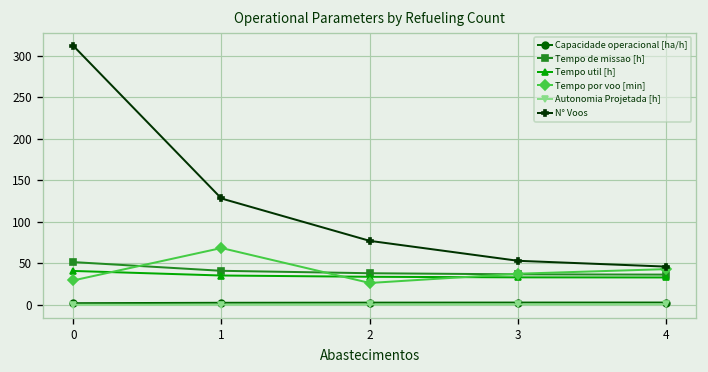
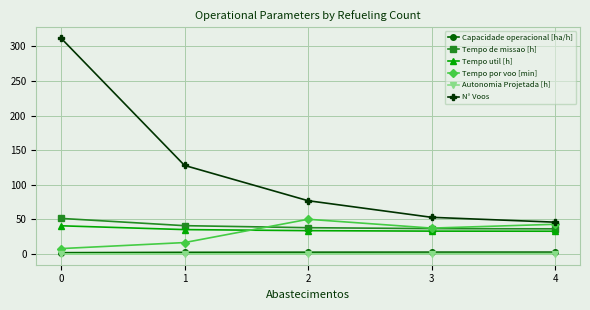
  {
    "Tempo por voo [min]": {
-     "0": 30,
-     "1": 70,
-     "2": 30
+     "0": 10,
+     "1": 20,
+     "2": 50
    }
  }
